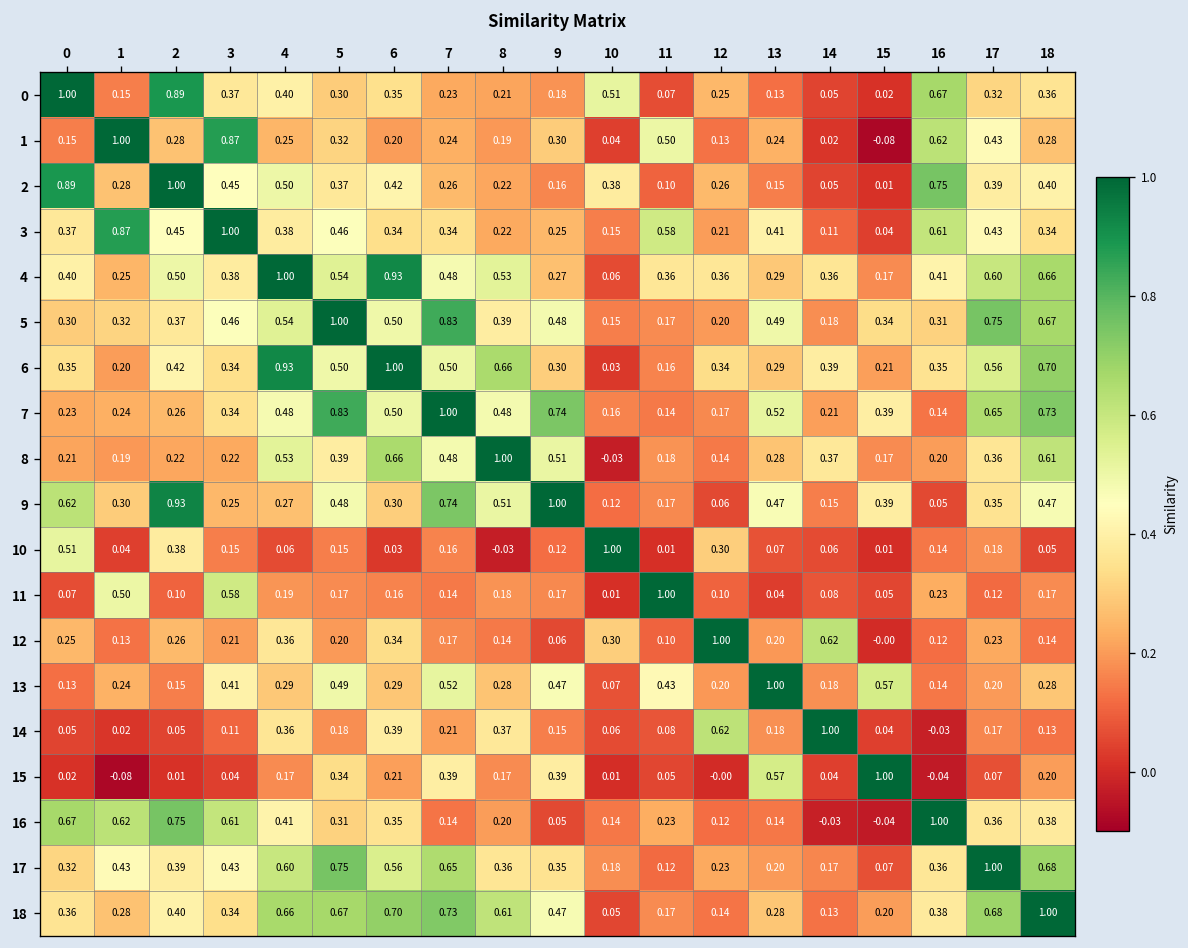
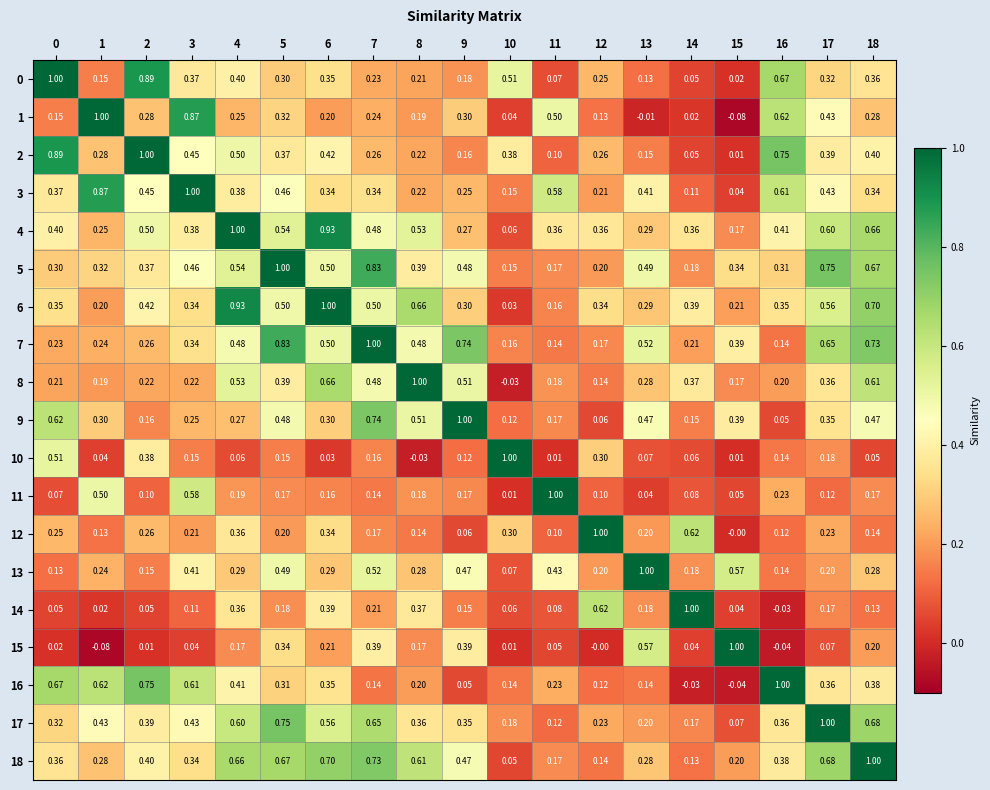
  {
    "1": {
      "0": 0.15,
      "1": 1.00,
      "2": 0.28,
      "3": 0.87,
      "4": 0.25,
      "5": 0.32,
      "6": 0.20,
      "7": 0.24,
      "8": 0.19,
      "9": 0.30,
      "10": 0.04,
      "11": 0.50,
      "12": 0.13,
-     "13": 0.24,
+     "13": -0.01,
      "14": 0.02,
      "15": -0.08,
      "16": 0.62,
      "17": 0.43,
      "18": 0.28
    },
    "9": {
      "0": 0.62,
      "1": 0.30,
-     "2": 0.93,
+     "2": 0.16,
      "3": 0.25,
      "4": 0.27,
      "5": 0.48,
      "6": 0.30,
      "7": 0.74,
      "8": 0.51,
      "9": 1.00,
      "10": 0.12,
      "11": 0.17,
      "12": 0.06,
      "13": 0.47,
      "14": 0.15,
      "15": 0.39,
      "16": 0.05,
      "17": 0.35,
      "18": 0.47
    }
  }
